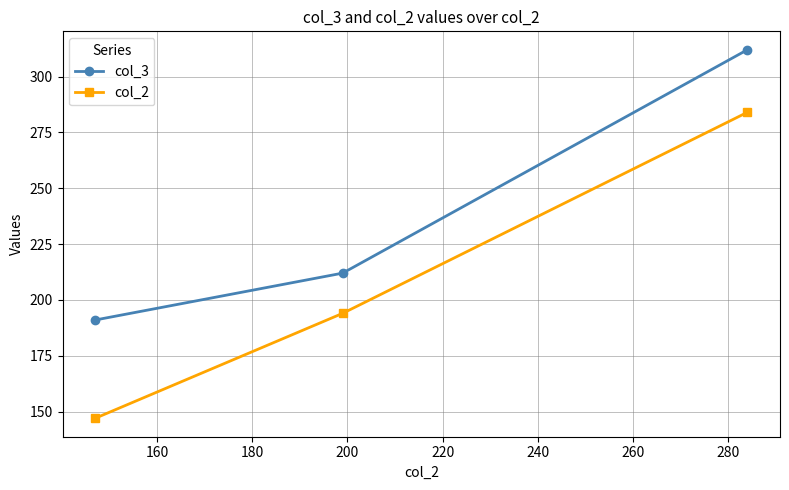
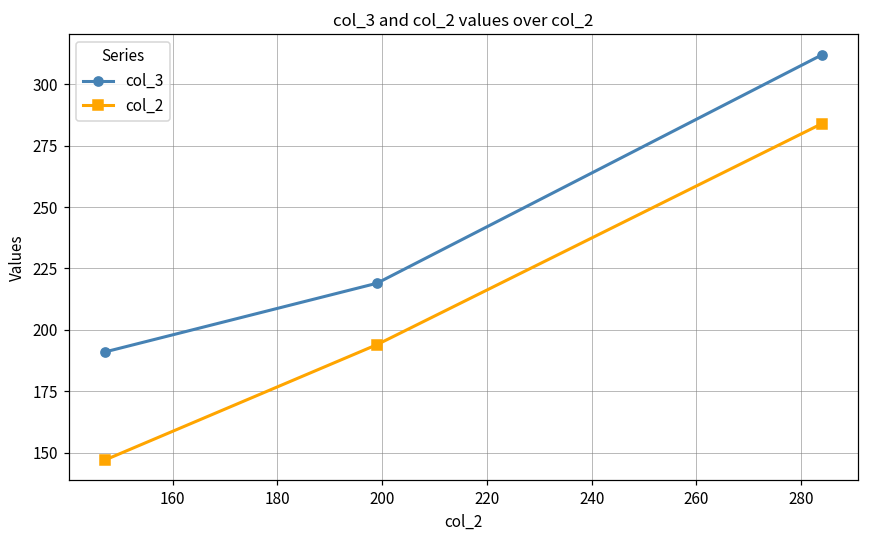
  {
    "col_3": {
-     "200": 212
+     "200": 219
    },
    "col_2": {
      "200": 194
    }
  }
